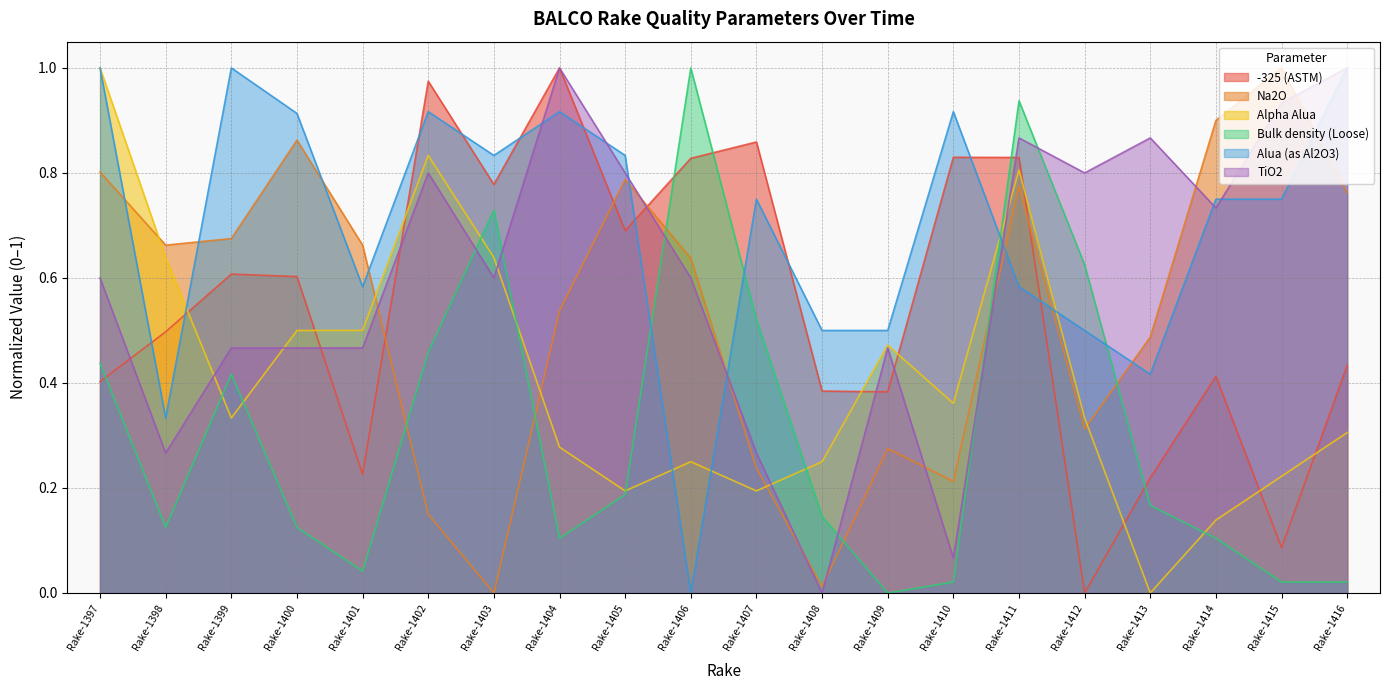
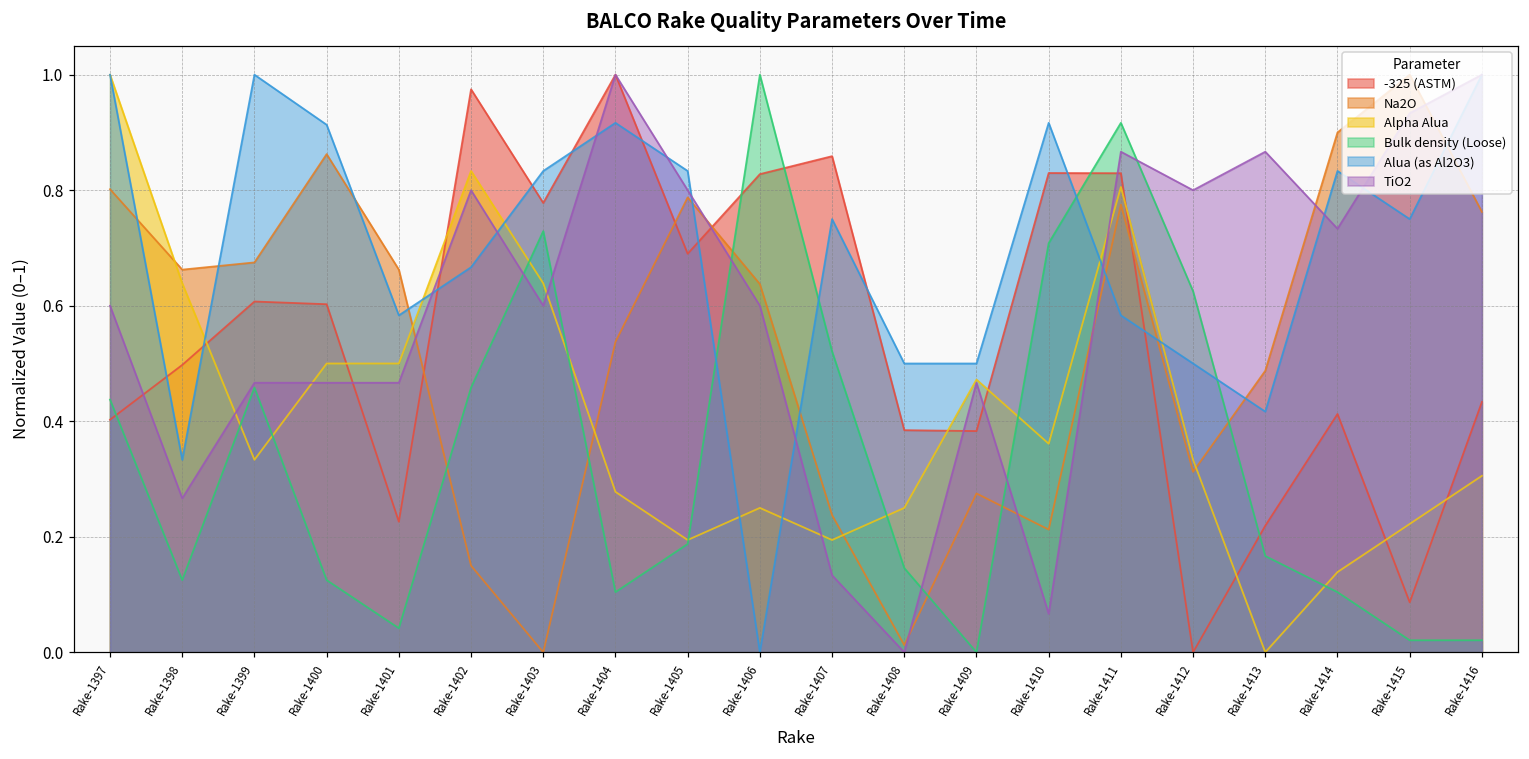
  {
    "Alpha Alua": {
      "Rake-1398": 0.64,
      "Rake-1399": 0.33,
      "Rake-1400": 0.50,
      "Rake-1401": 0.50,
      "Rake-1402": 0.83,
      "Rake-1403": 0.64,
      "Rake-1404": 0.28,
      "Rake-1405": 0.19,
      "Rake-1406": 0.25,
      "Rake-1407": 0.19,
      "Rake-1408": 0.25,
      "Rake-1409": 0.47,
      "Rake-1410": 0.36,
      "Rake-1411": 0.81,
      "Rake-1412": 0.33,
      "Rake-1413": 0.00,
      "Rake-1414": 0.14,
      "Rake-1415": 0.22,
      "Rake-1416": 0.31
    },
    "Bulk density (Loose)": {
      "Rake-1397": 0.44,
      "Rake-1398": 0.13,
-     "Rake-1399": 0.42,
+     "Rake-1399": 0.46,
      "Rake-1400": 0.13,
      "Rake-1401": 0.04,
      "Rake-1402": 0.46,
      "Rake-1403": 0.73,
      "Rake-1404": 0.10,
      "Rake-1405": 0.19,
      "Rake-1406": 1.00,
      "Rake-1407": 0.52,
      "Rake-1408": 0.15,
      "Rake-1409": 0.00,
-     "Rake-1410": 0.02,
-     "Rake-1411": 0.94,
+     "Rake-1410": 0.71,
+     "Rake-1411": 0.92,
      "Rake-1412": 0.63,
      "Rake-1413": 0.17,
      "Rake-1414": 0.10,
      "Rake-1415": 0.02,
      "Rake-1416": 0.02
    },
    "Alua (as Al2O3)": {
      "Rake-1398": 0.33,
      "Rake-1399": 1.00,
      "Rake-1400": 0.91,
      "Rake-1401": 0.58,
-     "Rake-1402": 0.92,
+     "Rake-1402": 0.67,
      "Rake-1403": 0.83,
      "Rake-1404": 0.92,
      "Rake-1405": 0.83,
      "Rake-1406": 0.00,
      "Rake-1407": 0.75,
      "Rake-1408": 0.50,
      "Rake-1409": 0.50,
      "Rake-1410": 0.92,
      "Rake-1411": 0.58,
      "Rake-1412": 0.50,
      "Rake-1413": 0.42,
-     "Rake-1414": 0.75,
+     "Rake-1414": 0.83,
      "Rake-1415": 0.75
    },
    "TiO2": {
      "Rake-1397": 0.60,
      "Rake-1398": 0.27,
      "Rake-1399": 0.47,
      "Rake-1400": 0.47,
      "Rake-1401": 0.47,
      "Rake-1402": 0.80,
      "Rake-1403": 0.60,
      "Rake-1405": 0.80,
      "Rake-1406": 0.60,
-     "Rake-1407": 0.27,
+     "Rake-1407": 0.13,
      "Rake-1408": 0.00,
      "Rake-1409": 0.47,
      "Rake-1410": 0.07,
      "Rake-1411": 0.87,
      "Rake-1412": 0.80,
      "Rake-1413": 0.87,
      "Rake-1414": 0.73
    }
  }
